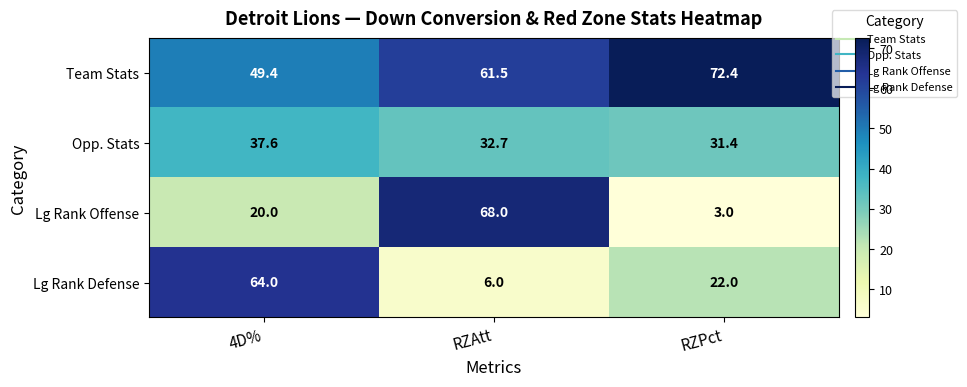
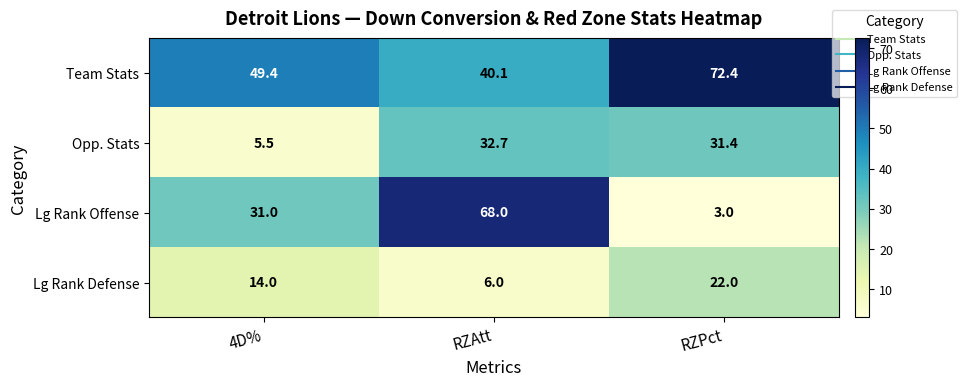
  {
    "Team Stats": {
      "4D%": 49.4,
-     "RZAtt": 61.5,
+     "RZAtt": 40.1,
      "RZPct": 72.4
    },
    "Opp. Stats": {
-     "4D%": 37.6,
+     "4D%": 5.5,
      "RZAtt": 32.7,
      "RZPct": 31.4
    },
    "Lg Rank Offense": {
-     "4D%": 20.0,
+     "4D%": 31.0,
      "RZAtt": 68.0,
      "RZPct": 3.0
    },
    "Lg Rank Defense": {
-     "4D%": 64.0,
+     "4D%": 14.0,
      "RZAtt": 6.0,
      "RZPct": 22.0
    }
  }
